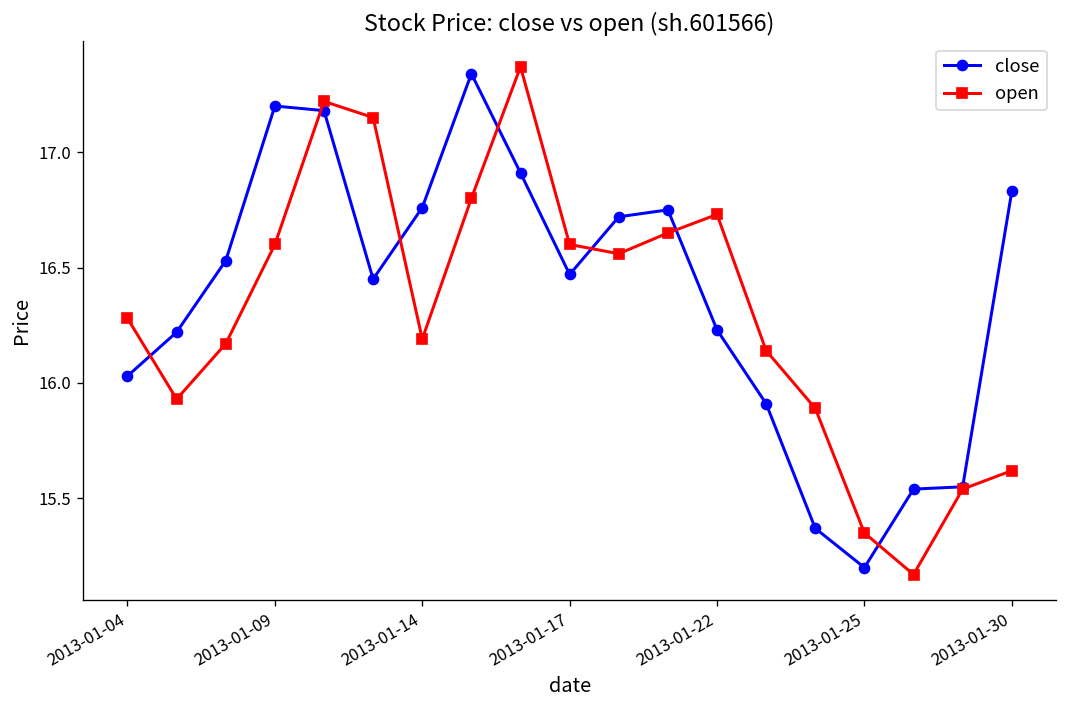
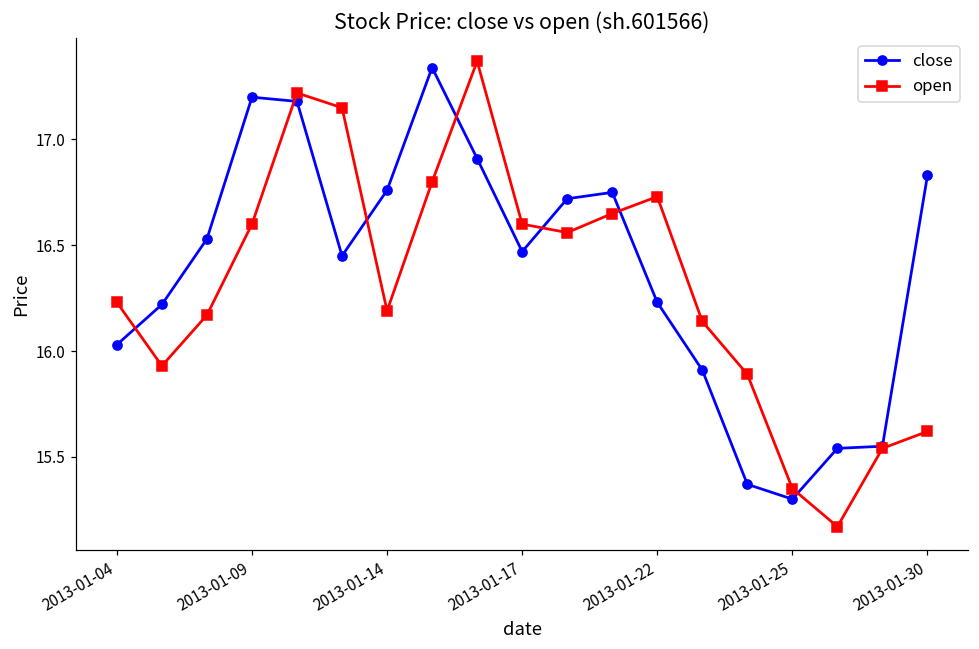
  {
    "close": {
      "2013-01-04": 16.03,
      "2013-01-09": 17.2,
      "2013-01-14": 16.76,
      "2013-01-17": 16.47,
      "2013-01-22": 16.23,
-     "2013-01-25": 15.2,
+     "2013-01-25": 15.3,
      "2013-01-30": 16.83
    },
    "open": {
-     "2013-01-04": 16.28,
+     "2013-01-04": 16.23,
      "2013-01-09": 16.60,
      "2013-01-14": 16.19,
      "2013-01-17": 16.60,
      "2013-01-22": 16.73,
      "2013-01-25": 15.35,
      "2013-01-30": 15.62
    }
  }
